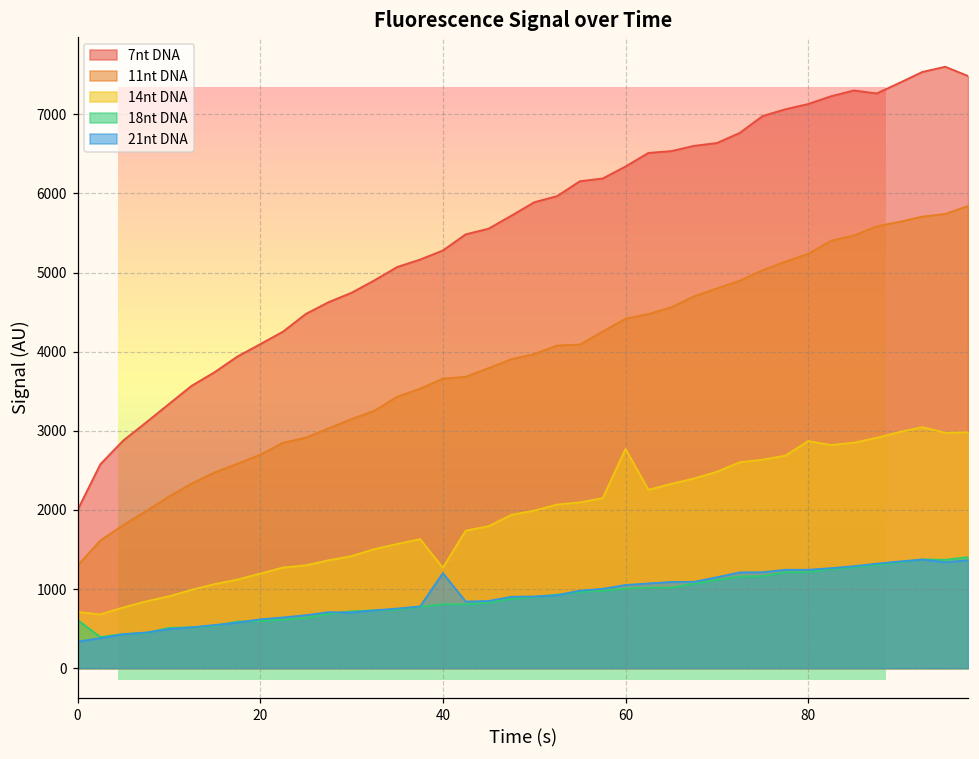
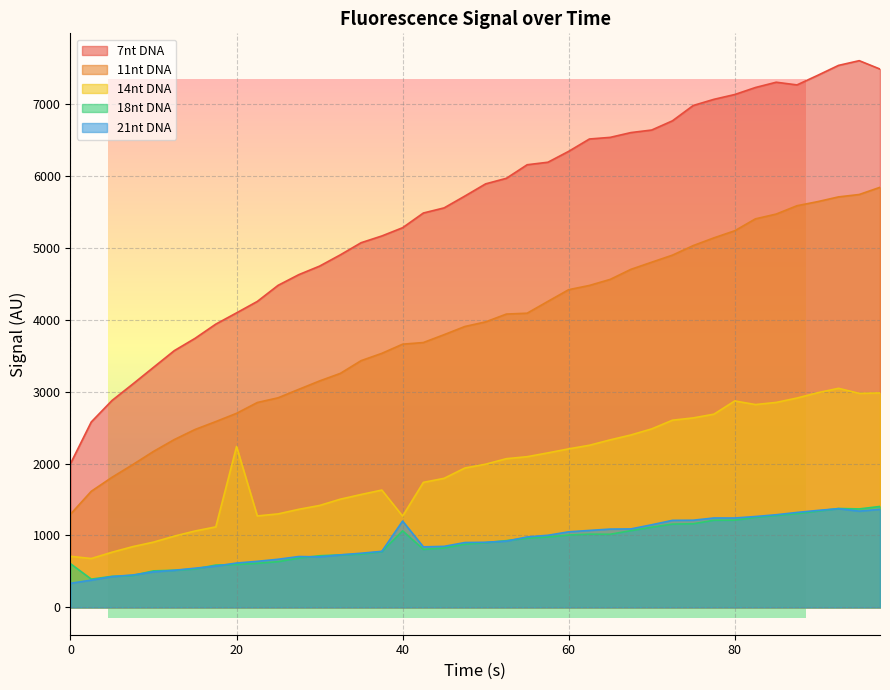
  {
    "14nt DNA": {
      "0": 700,
-     "20": 1200,
+     "20": 2200,
      "40": 1300,
-     "60": 2800,
+     "60": 2200,
      "80": 2900
    },
    "18nt DNA": {
      "0": 600,
-     "40": 800,
+     "40": 1100,
      "60": 1000
    },
    "21nt DNA": {
      "0": 300,
      "40": 1200,
      "60": 1100
    }
  }
